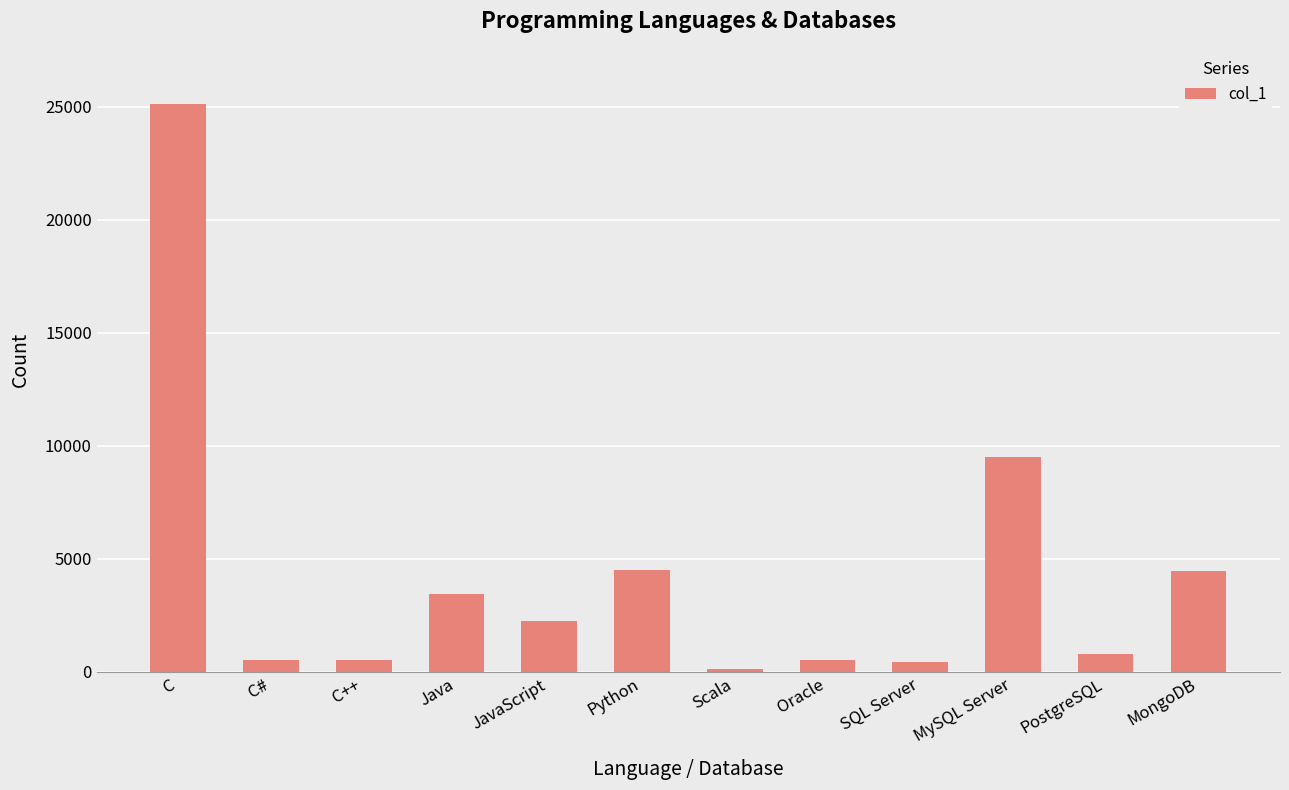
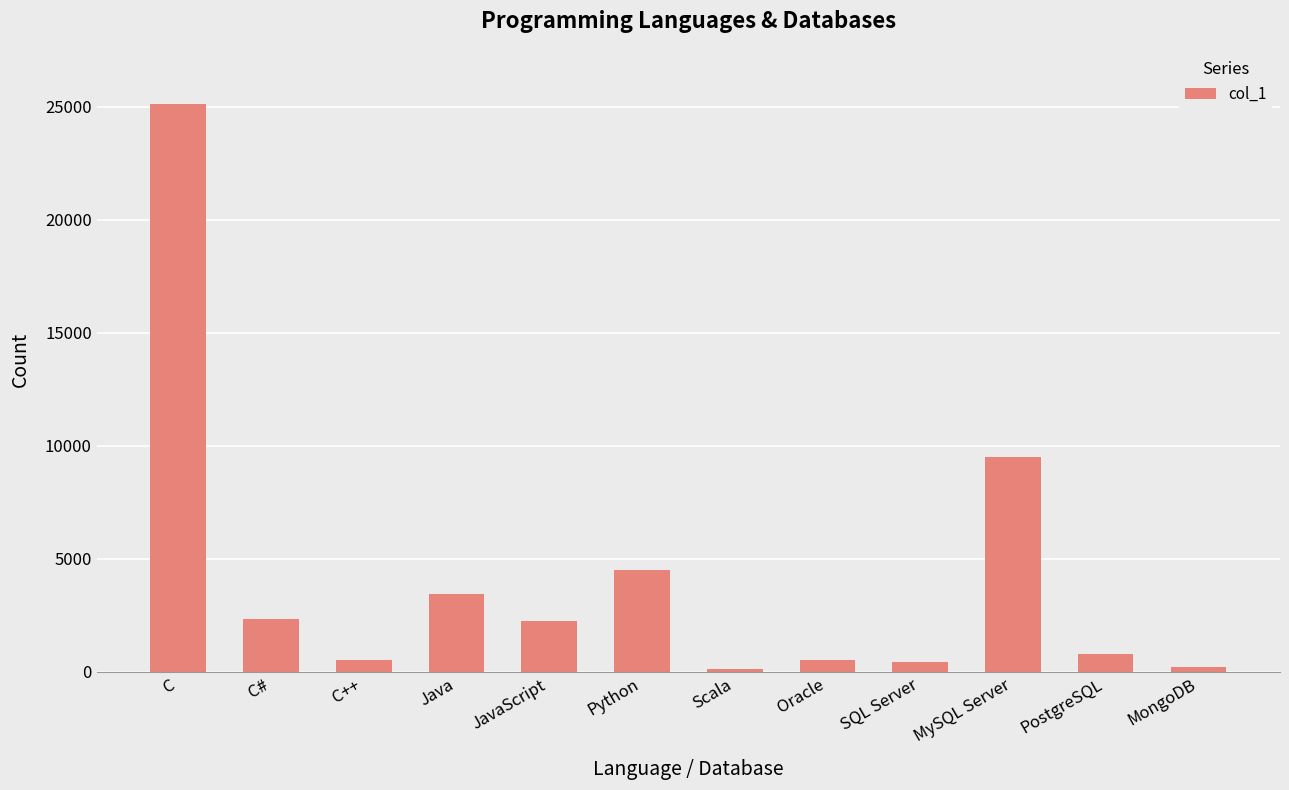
  {
    "C": 25100,
-   "C#": 500,
+   "C#": 2400,
    "C++": 500,
    "Java": 3400,
    "JavaScript": 2200,
    "Python": 4500,
    "Scala": 100,
    "Oracle": 500,
    "SQL Server": 400,
    "MySQL Server": 9500,
    "PostgreSQL": 800,
-   "MongoDB": 4500
+   "MongoDB": 200
  }
